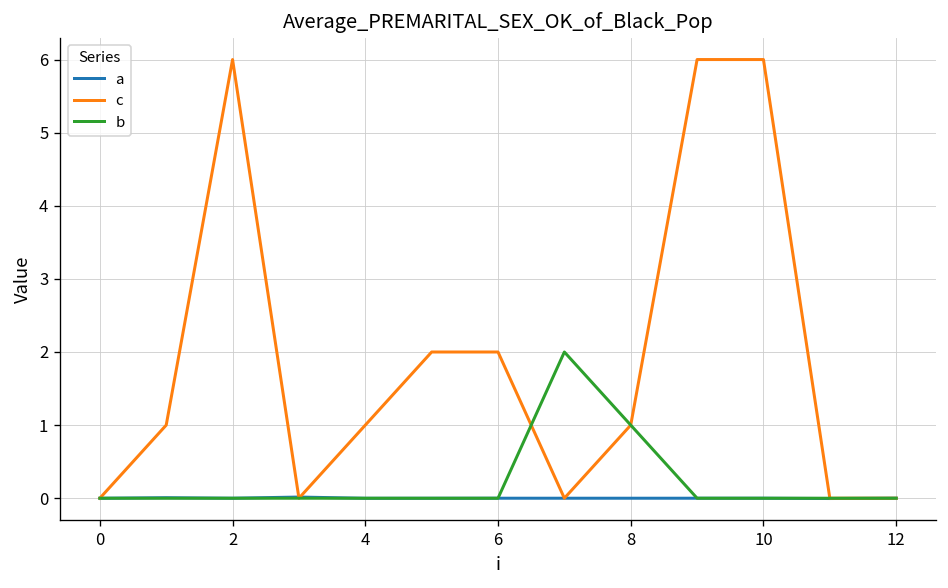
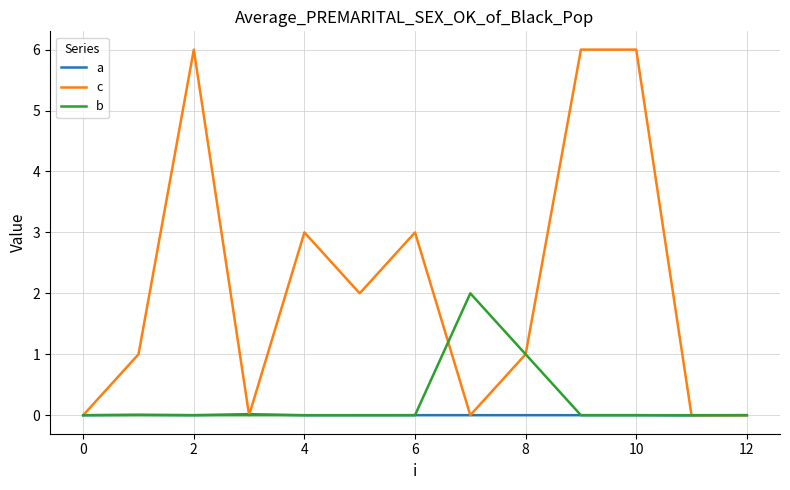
  {
    "a": {
      "8": 0
    },
    "c": {
      "2": 6,
-     "4": 1,
-     "6": 2,
+     "4": 3,
+     "6": 3,
      "10": 6
    }
  }
